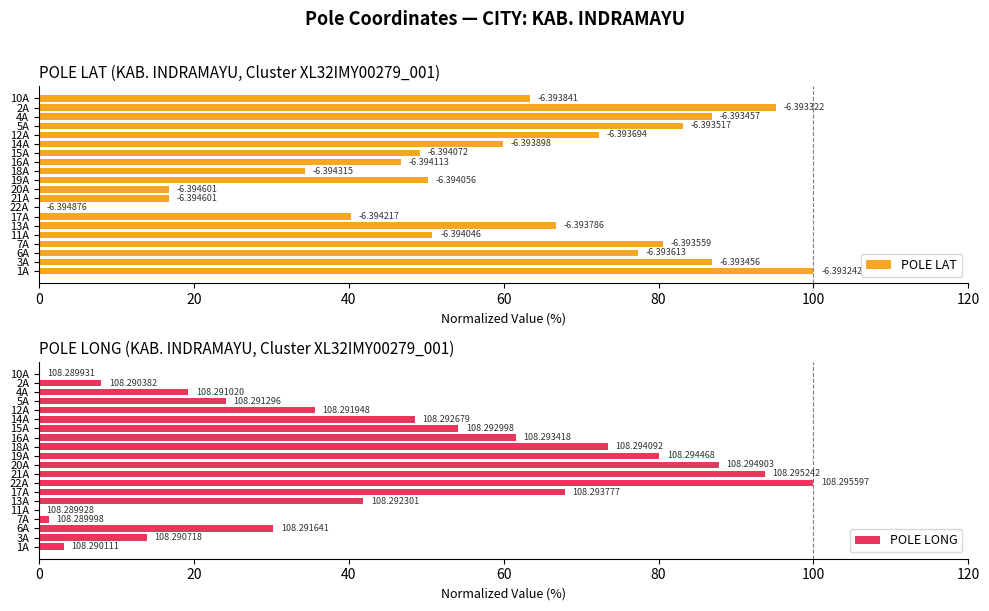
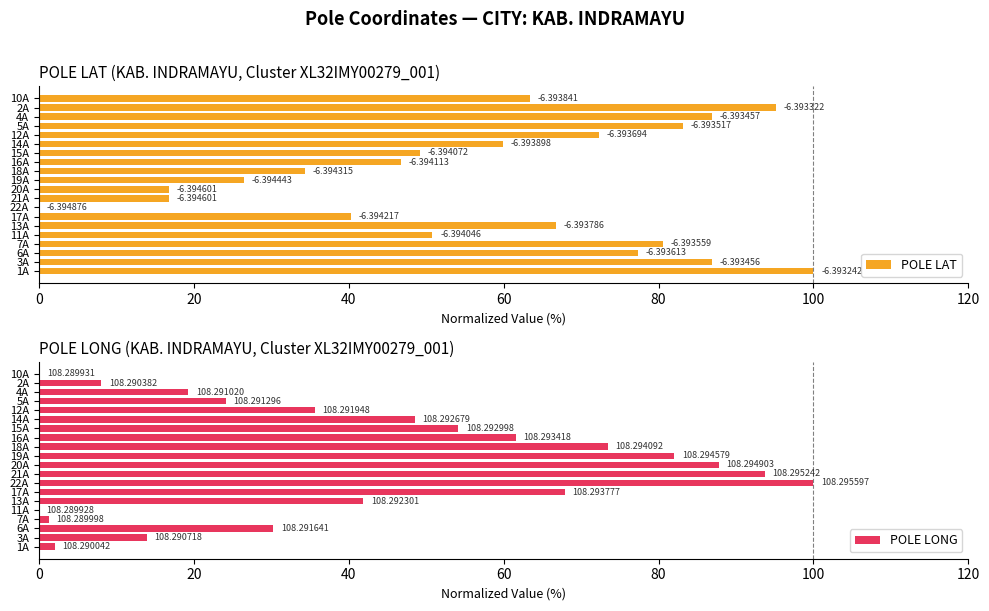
  {
    "POLE LAT (KAB. INDRAMAYU, Cluster XL32IMY00279_001)": {
-     "19A": -6.394056
+     "19A": -6.394443
    },
    "POLE LONG (KAB. INDRAMAYU, Cluster XL32IMY00279_001)": {
-     "19A": 108.294468,
-     "1A": 108.290111
+     "19A": 108.294579,
+     "1A": 108.290042
    }
  }
